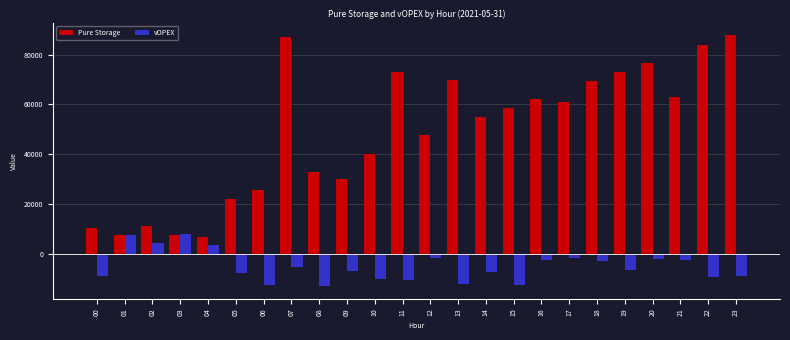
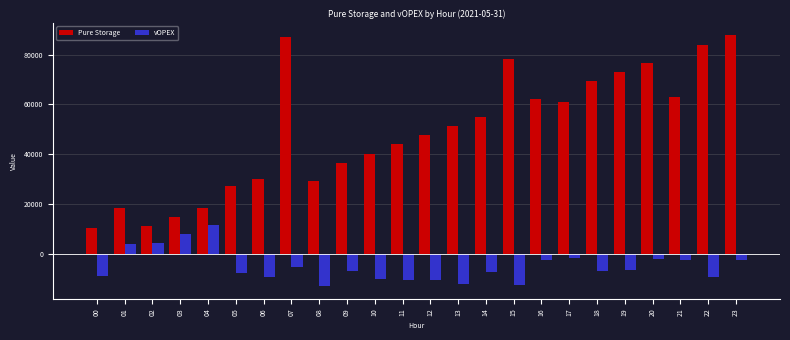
  {
    "Pure Storage": {
      "00": 10000,
-     "01": 7000,
+     "01": 18000,
      "02": 11000,
-     "03": 8000,
-     "04": 7000,
-     "05": 22000,
-     "06": 26000,
+     "03": 15000,
+     "04": 18000,
+     "05": 27000,
+     "06": 30000,
      "07": 87000,
-     "08": 33000,
-     "09": 30000,
+     "08": 29000,
+     "09": 37000,
      "10": 40000,
-     "11": 73000,
+     "11": 44000,
      "12": 47000,
-     "13": 70000,
+     "13": 51000,
      "14": 55000,
-     "15": 58000,
+     "15": 78000,
      "16": 62000,
      "17": 61000,
      "18": 69000,
      "19": 73000,
      "20": 77000,
      "21": 63000,
      "22": 84000,
      "23": 88000
    },
    "vOPEX": {
      "00": -9000,
-     "01": 7000,
+     "01": 4000,
      "02": 4000,
      "03": 8000,
-     "04": 3000,
+     "04": 11000,
      "05": -8000,
-     "06": -13000,
+     "06": -9000,
      "07": -6000,
      "08": -13000,
      "09": -7000,
      "10": -10000,
      "11": -11000,
-     "12": -2000,
+     "12": -11000,
      "13": -12000,
      "14": -7000,
      "15": -13000,
      "16": -3000,
      "17": -2000,
-     "18": -3000,
+     "18": -7000,
      "19": -7000,
      "20": -2000,
      "21": -3000,
      "22": -9000,
-     "23": -9000
+     "23": -3000
    }
  }
